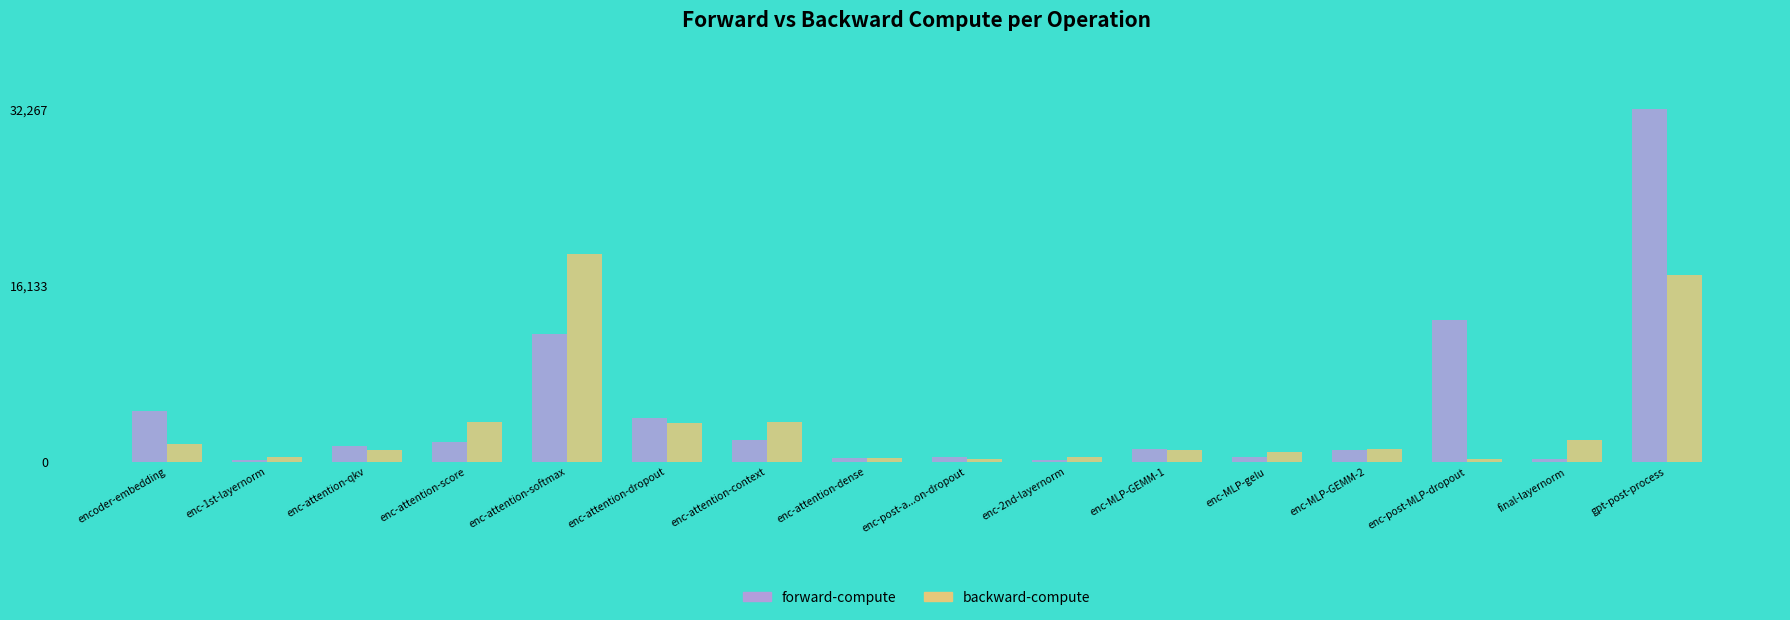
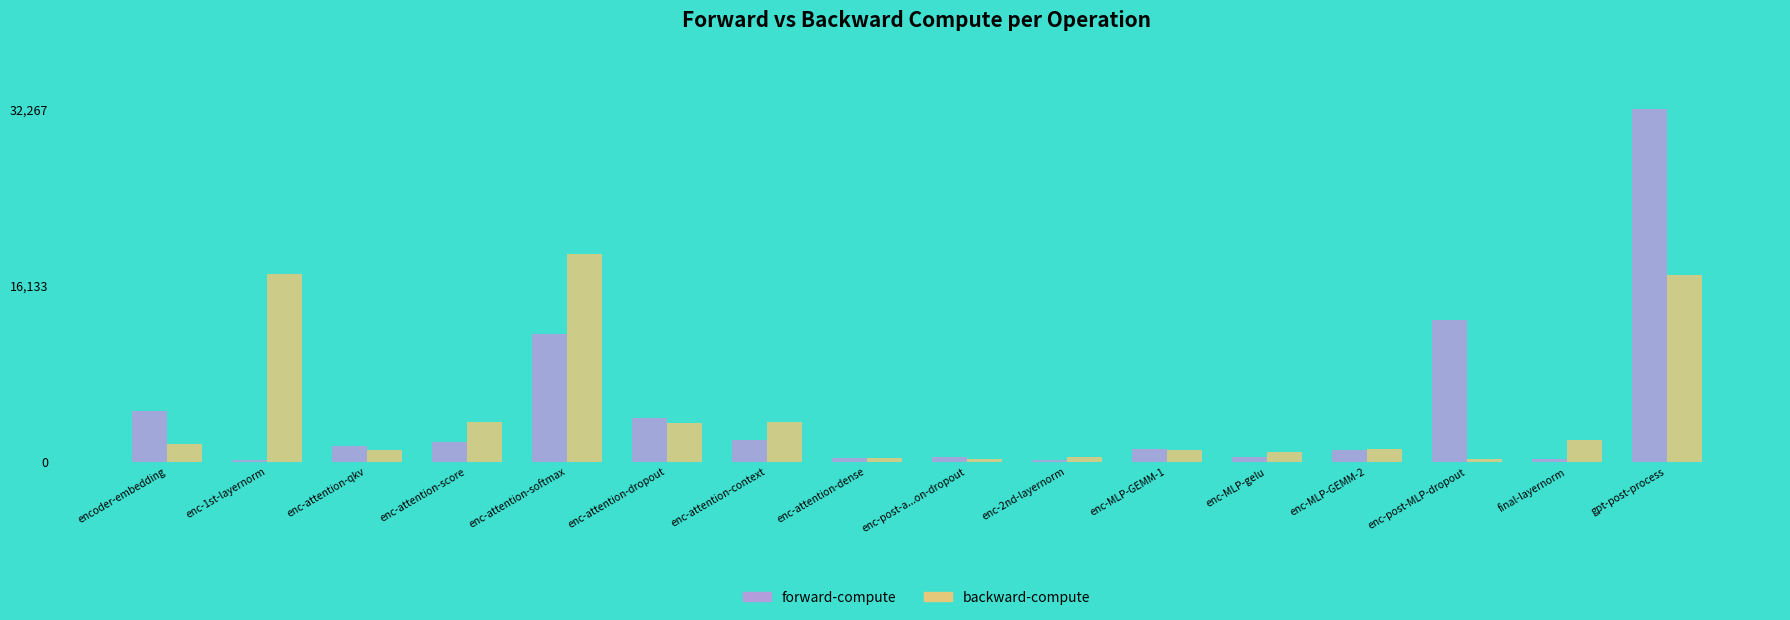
  {
    "forward-compute": {
      "encoder-embedding": "4,700",
      "enc-attention-qkv": "1,500",
      "enc-attention-score": "1,800",
      "enc-attention-softmax": "11,700",
      "enc-attention-dropout": "4,000",
      "enc-attention-context": "2,000",
      "enc-attention-dense": "300",
      "enc-post-a...on-dropout": "400",
      "enc-MLP-GEMM-1": "1,100",
      "enc-MLP-gelu": "400",
      "enc-MLP-GEMM-2": "1,100",
      "enc-post-MLP-dropout": "13,000",
      "gpt-post-process": "32,300"
    },
    "backward-compute": {
      "encoder-embedding": "1,600",
-     "enc-1st-layernorm": "400",
+     "enc-1st-layernorm": "17,200",
      "enc-attention-qkv": "1,100",
      "enc-attention-score": "3,600",
      "enc-attention-softmax": "19,000",
      "enc-attention-dropout": "3,500",
      "enc-attention-context": "3,600",
      "enc-attention-dense": "300",
      "enc-2nd-layernorm": "400",
      "enc-MLP-GEMM-1": "1,100",
      "enc-MLP-gelu": "800",
      "enc-MLP-GEMM-2": "1,100",
      "final-layernorm": "1,900",
      "gpt-post-process": "17,100"
    }
  }
